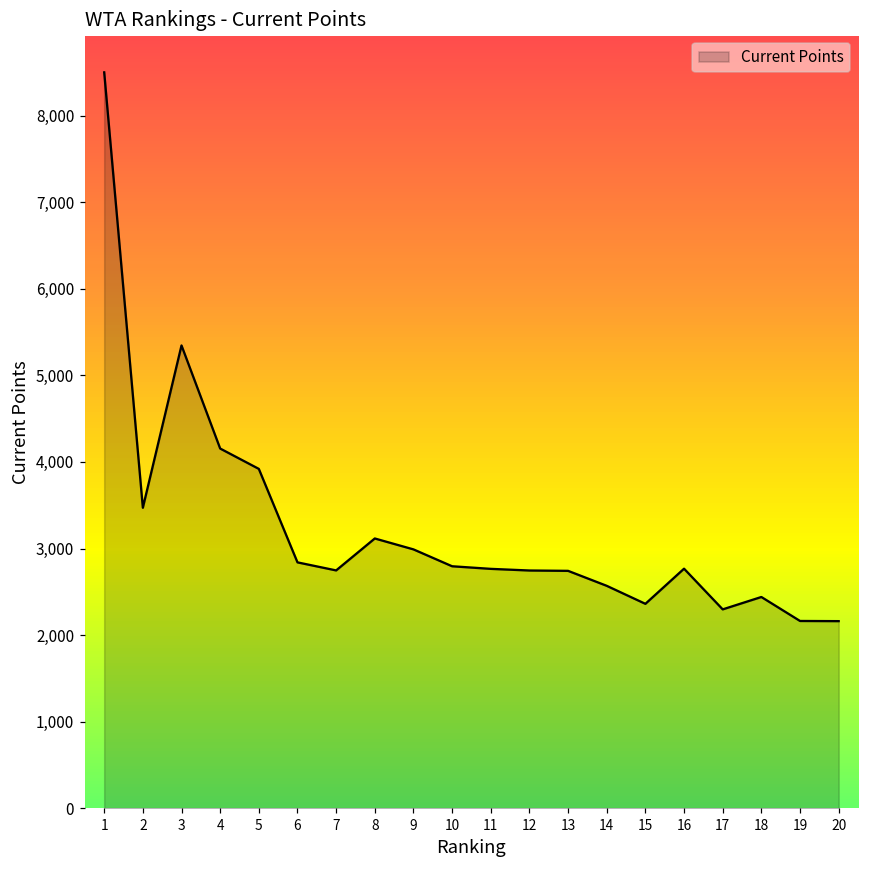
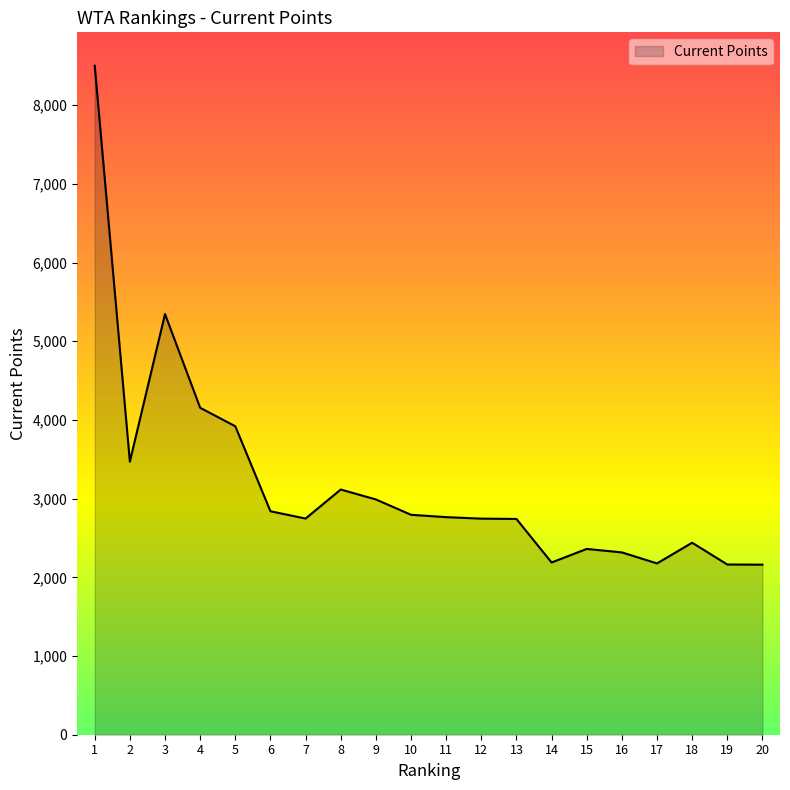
  {
    "1": "8,500",
    "2": "3,500",
    "3": "5,300",
    "4": "4,200",
    "5": "3,900",
    "6": "2,800",
    "7": "2,700",
    "8": "3,100",
    "9": "3,000",
    "10": "2,800",
    "11": "2,800",
    "12": "2,700",
    "13": "2,700",
-   "14": "2,600",
+   "14": "2,200",
    "15": "2,400",
-   "16": "2,800",
-   "17": "2,300",
+   "16": "2,300",
+   "17": "2,200",
    "18": "2,400",
    "19": "2,200",
    "20": "2,200"
  }
